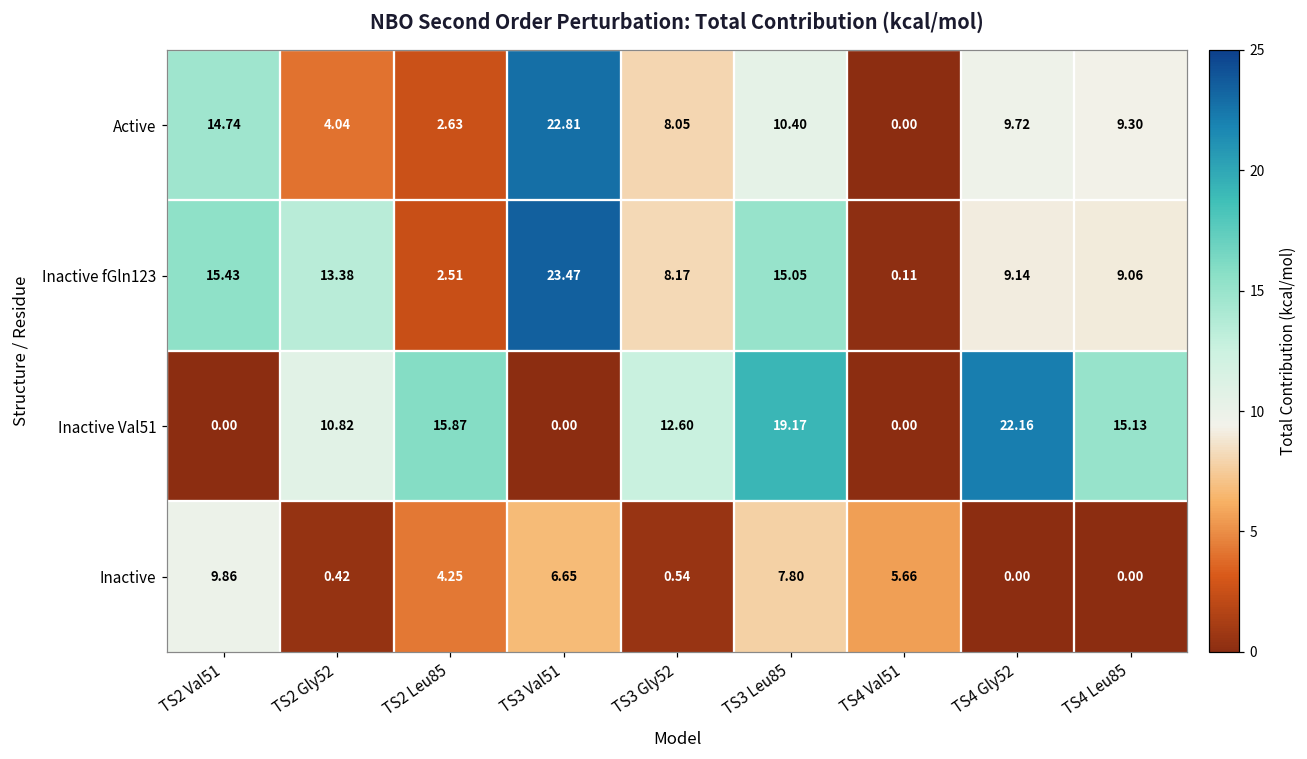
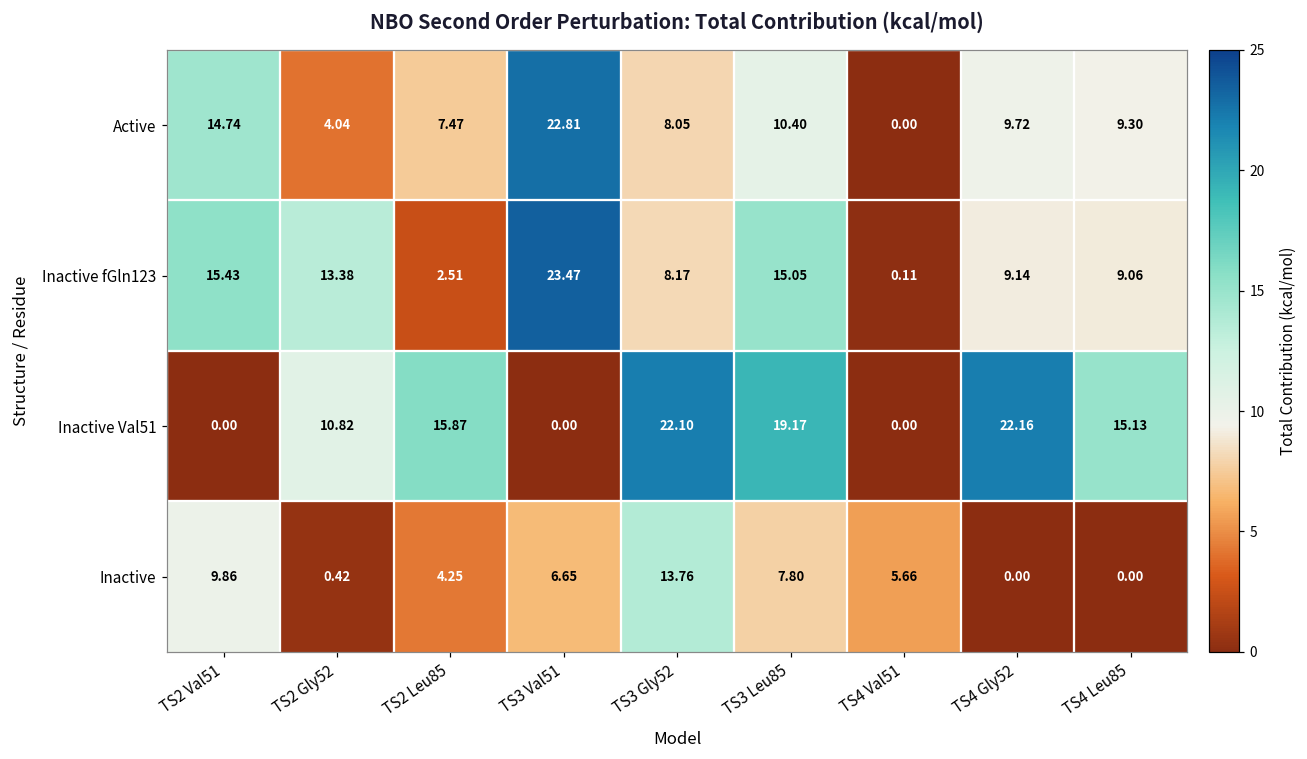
  {
    "Active": {
      "TS2 Val51": 14.74,
      "TS2 Gly52": 4.04,
-     "TS2 Leu85": 2.63,
+     "TS2 Leu85": 7.47,
      "TS3 Val51": 22.81,
      "TS3 Gly52": 8.05,
      "TS3 Leu85": 10.40,
      "TS4 Val51": 0.00,
      "TS4 Gly52": 9.72,
      "TS4 Leu85": 9.30
    },
    "Inactive fGln123": {
      "TS2 Val51": 15.43,
      "TS2 Gly52": 13.38,
      "TS2 Leu85": 2.51,
      "TS3 Val51": 23.47,
      "TS3 Gly52": 8.17,
      "TS3 Leu85": 15.05,
      "TS4 Val51": 0.11,
      "TS4 Gly52": 9.14,
      "TS4 Leu85": 9.06
    },
    "Inactive Val51": {
      "TS2 Val51": 0.00,
      "TS2 Gly52": 10.82,
      "TS2 Leu85": 15.87,
      "TS3 Val51": 0.00,
-     "TS3 Gly52": 12.60,
+     "TS3 Gly52": 22.10,
      "TS3 Leu85": 19.17,
      "TS4 Val51": 0.00,
      "TS4 Gly52": 22.16,
      "TS4 Leu85": 15.13
    },
    "Inactive": {
      "TS2 Val51": 9.86,
      "TS2 Gly52": 0.42,
      "TS2 Leu85": 4.25,
      "TS3 Val51": 6.65,
-     "TS3 Gly52": 0.54,
+     "TS3 Gly52": 13.76,
      "TS3 Leu85": 7.80,
      "TS4 Val51": 5.66,
      "TS4 Gly52": 0.00,
      "TS4 Leu85": 0.00
    }
  }
